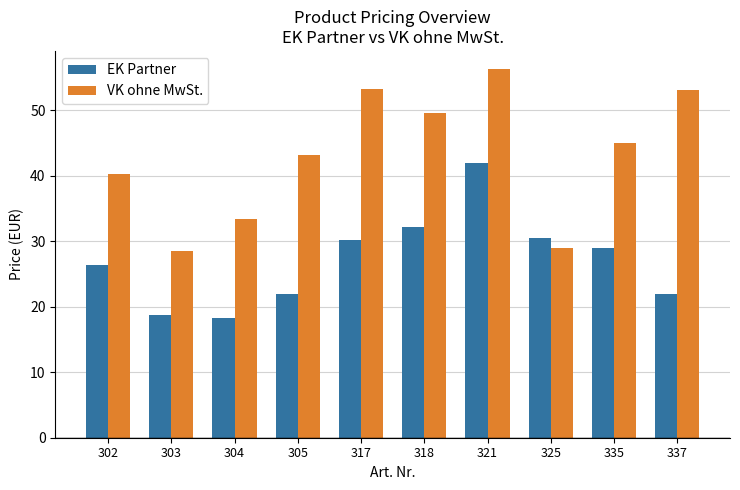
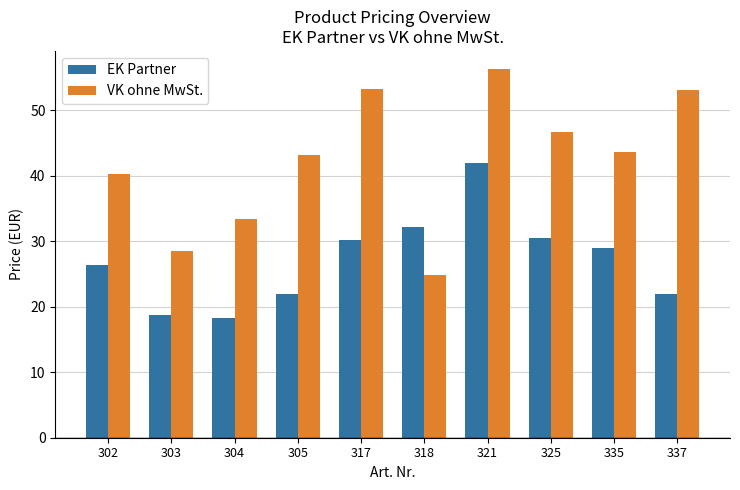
  {
    "EK Partner": {
      "302": 26,
      "303": 19,
      "304": 18,
      "305": 22,
      "317": 30,
      "318": 32,
      "321": 42,
      "325": 31,
      "335": 29,
      "337": 22
    },
    "VK ohne MwSt.": {
      "302": 40,
      "303": 29,
      "304": 33,
      "305": 43,
      "317": 53,
-     "318": 50,
+     "318": 25,
      "321": 56,
-     "325": 29,
-     "335": 45,
+     "325": 47,
+     "335": 44,
      "337": 53
    }
  }
